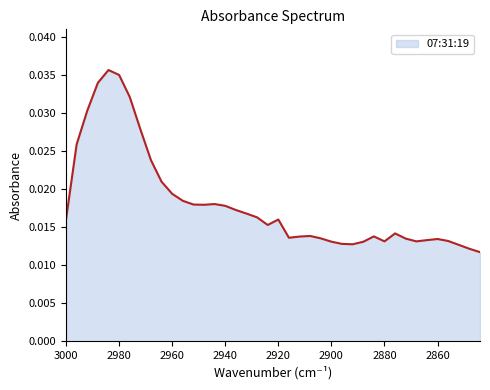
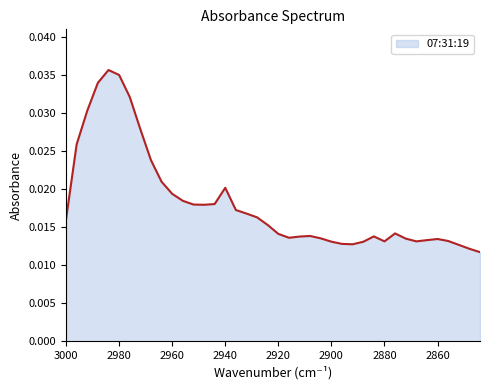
  {
    "3000": 0.016,
    "2980": 0.035,
    "2960": 0.019,
-   "2940": 0.018,
-   "2920": 0.016,
+   "2940": 0.020,
+   "2920": 0.014,
    "2900": 0.013,
    "2880": 0.013,
    "2860": 0.013
  }
